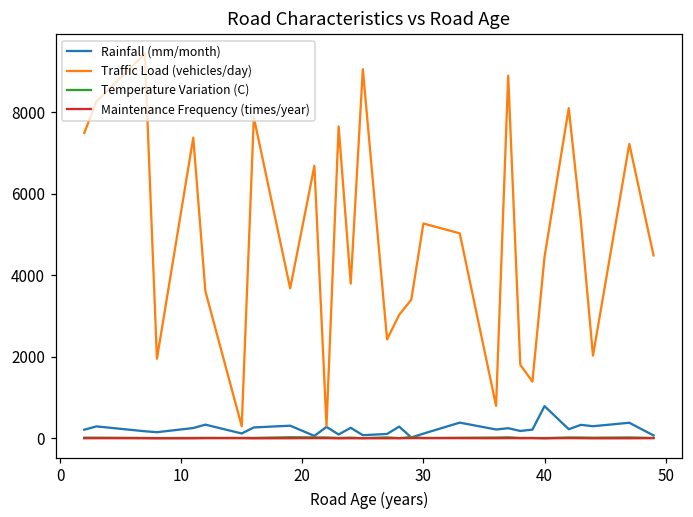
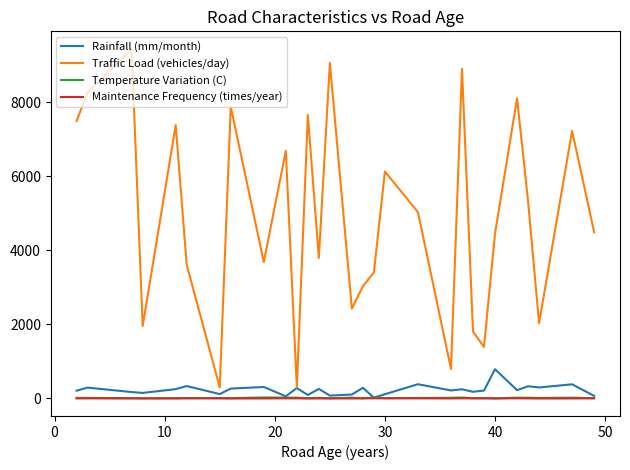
  {
    "Rainfall (mm/month)": {
      "30": 100,
      "40": 800
    },
    "Traffic Load (vehicles/day)": {
-     "30": 5300,
+     "30": 6100,
      "40": 4500
    }
  }
